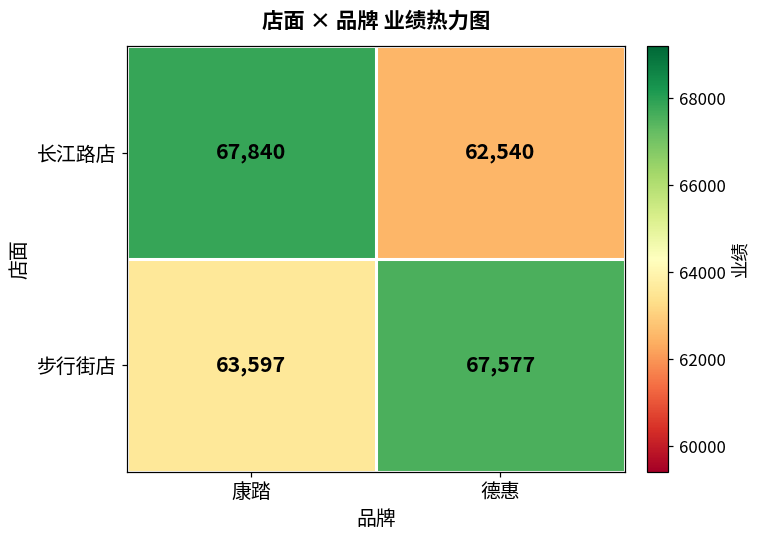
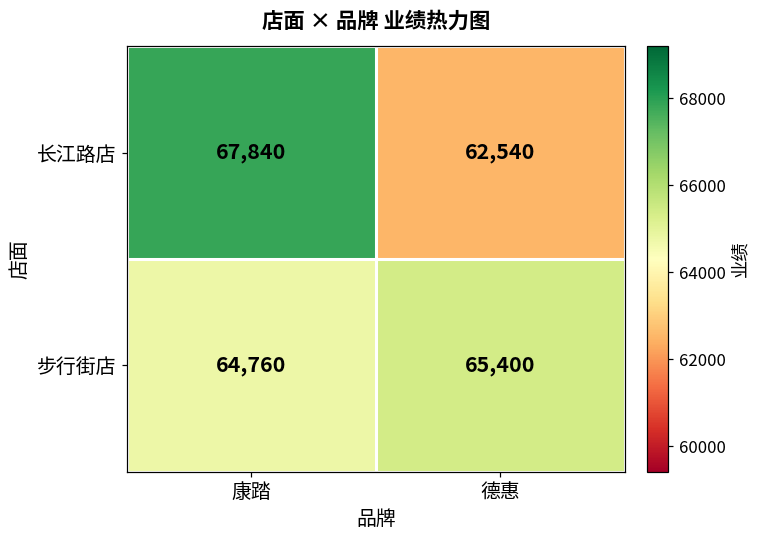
  {
    "长江路店": {
      "康踏": "67,840",
      "德惠": "62,540"
    },
    "步行街店": {
-     "康踏": "63,597",
-     "德惠": "67,577"
+     "康踏": "64,760",
+     "德惠": "65,400"
    }
  }
